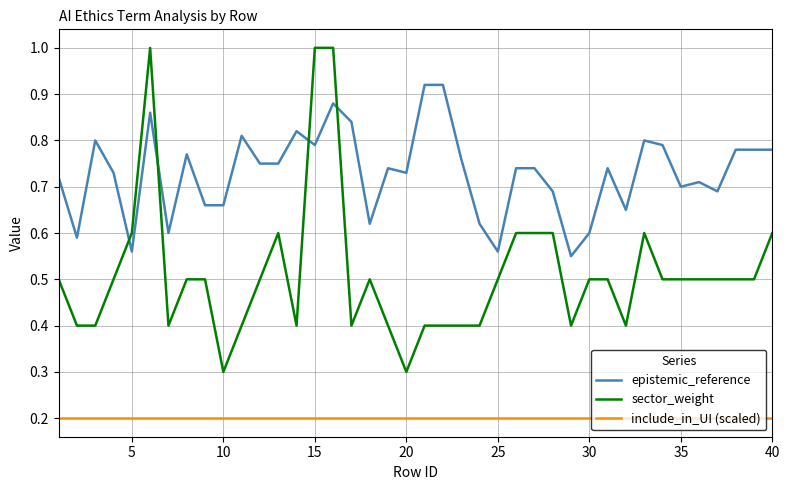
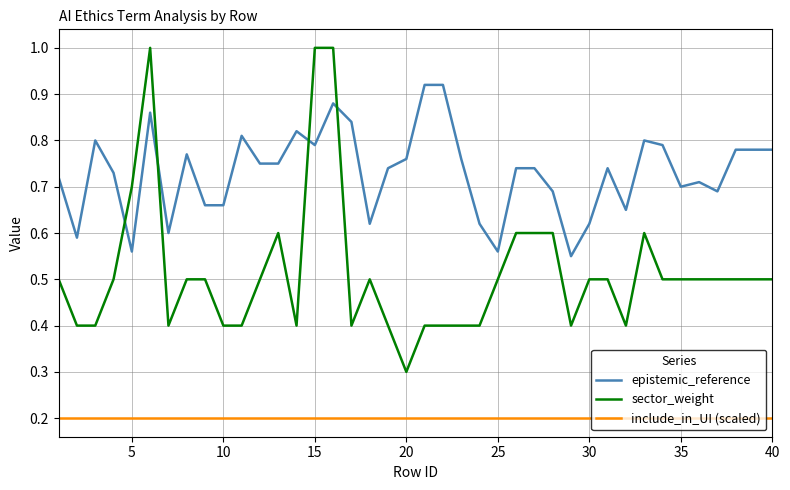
  {
    "epistemic_reference": {
      "5": 0.56,
      "10": 0.66,
      "15": 0.79,
-     "20": 0.73,
+     "20": 0.76,
      "25": 0.56,
-     "30": 0.60,
+     "30": 0.62,
      "35": 0.70,
      "40": 0.78
    },
    "sector_weight": {
-     "5": 0.6,
-     "10": 0.3,
+     "5": 0.7,
+     "10": 0.4,
      "15": 1.0,
      "20": 0.3,
      "25": 0.5,
      "30": 0.5,
      "35": 0.5,
-     "40": 0.6
+     "40": 0.5
    },
    "include_in_UI (scaled)": {
      "5": 0.20,
      "10": 0.20,
      "15": 0.20,
      "20": 0.20,
      "25": 0.20,
      "30": 0.20,
      "40": 0.20
    }
  }
